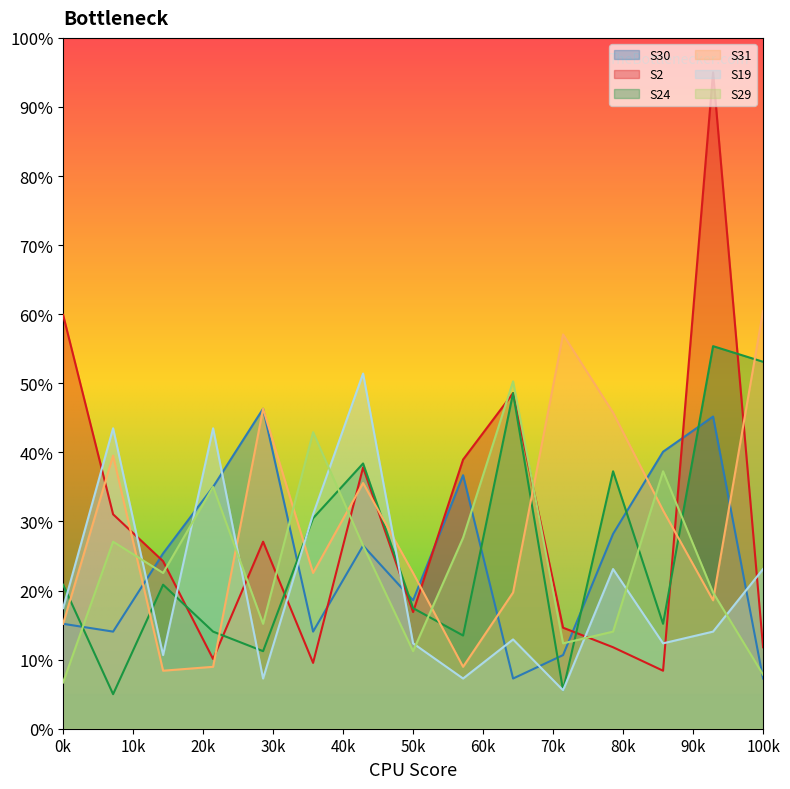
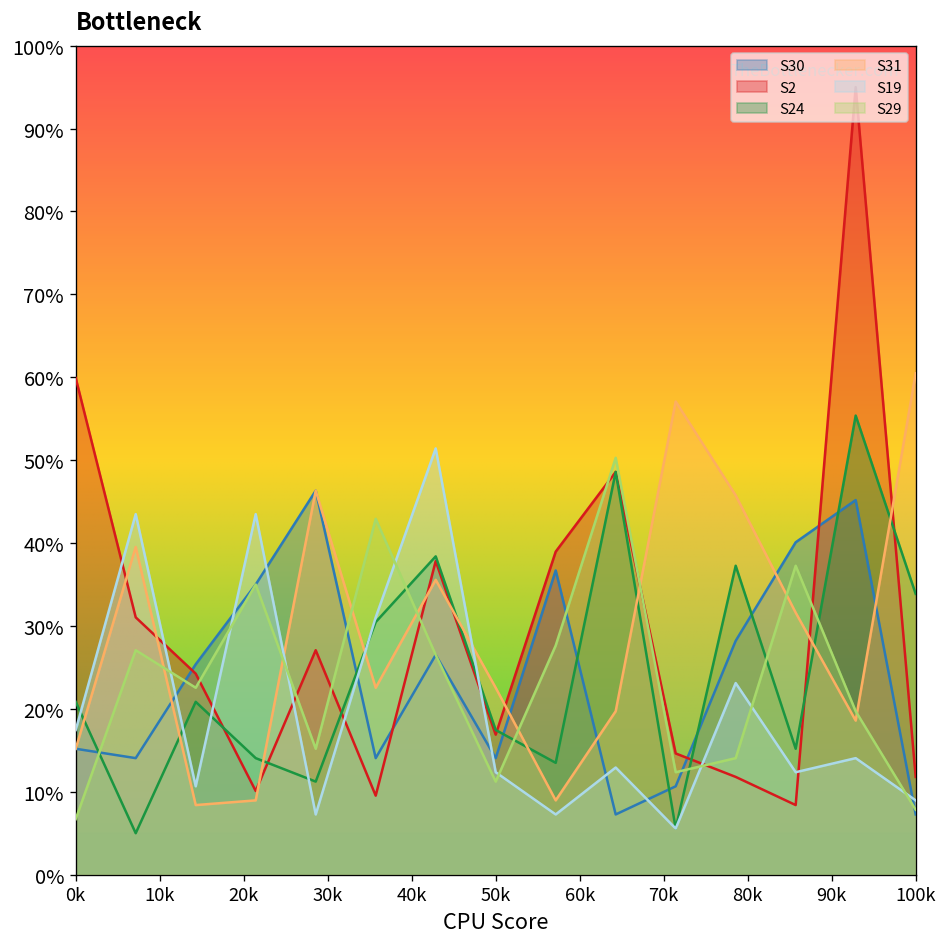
  {
    "S30": {
-     "50k": "19%",
+     "50k": "14%",
      "100k": "7%"
    },
    "S2": {
      "0k": "60%",
      "50k": "17%",
      "100k": "12%"
    },
    "S24": {
      "0k": "21%",
      "50k": "17%",
-     "100k": "53%"
+     "100k": "34%"
    },
    "S19": {
      "0k": "17%",
      "50k": "12%",
-     "100k": "23%"
+     "100k": "9%"
    }
  }
